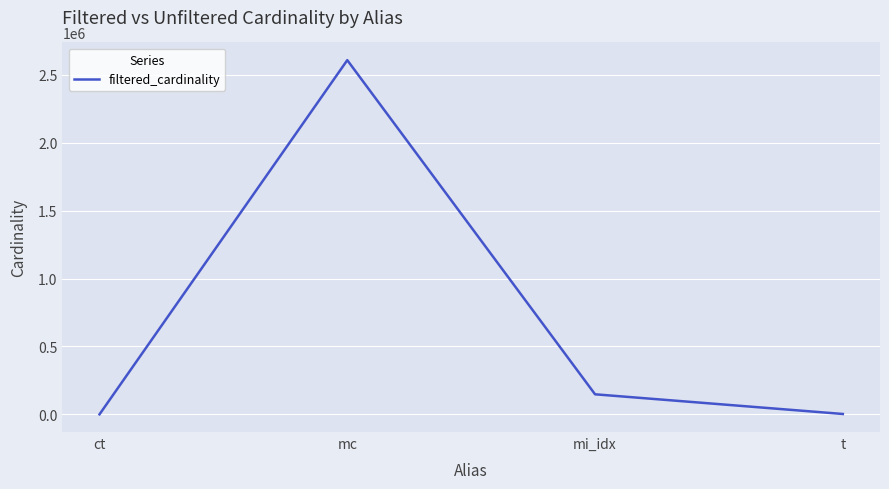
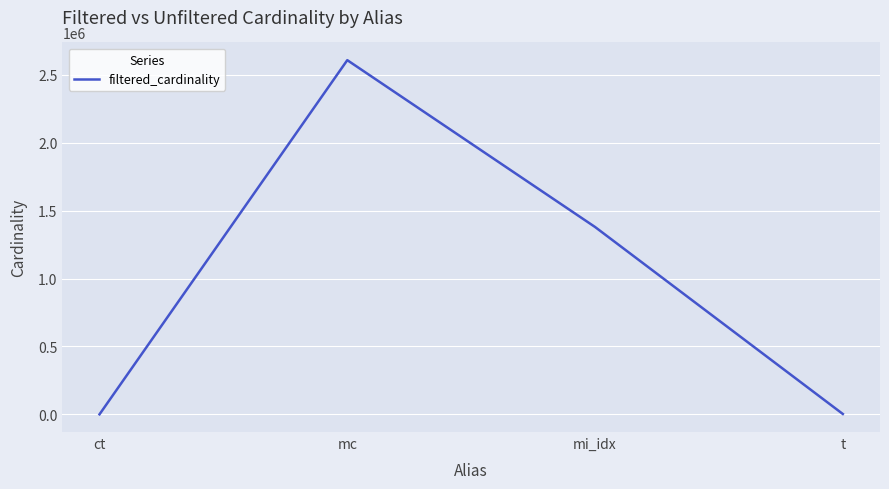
  {
    "ct": 0,
    "mc": 2610000,
-   "mi_idx": 150000,
+   "mi_idx": 1380000,
    "t": 0
  }
